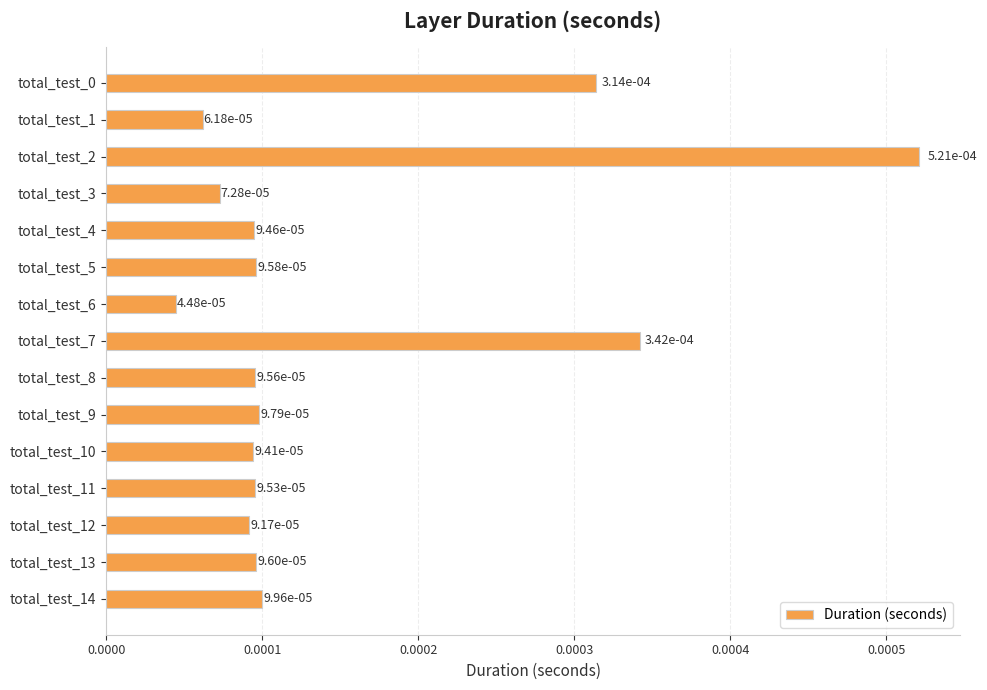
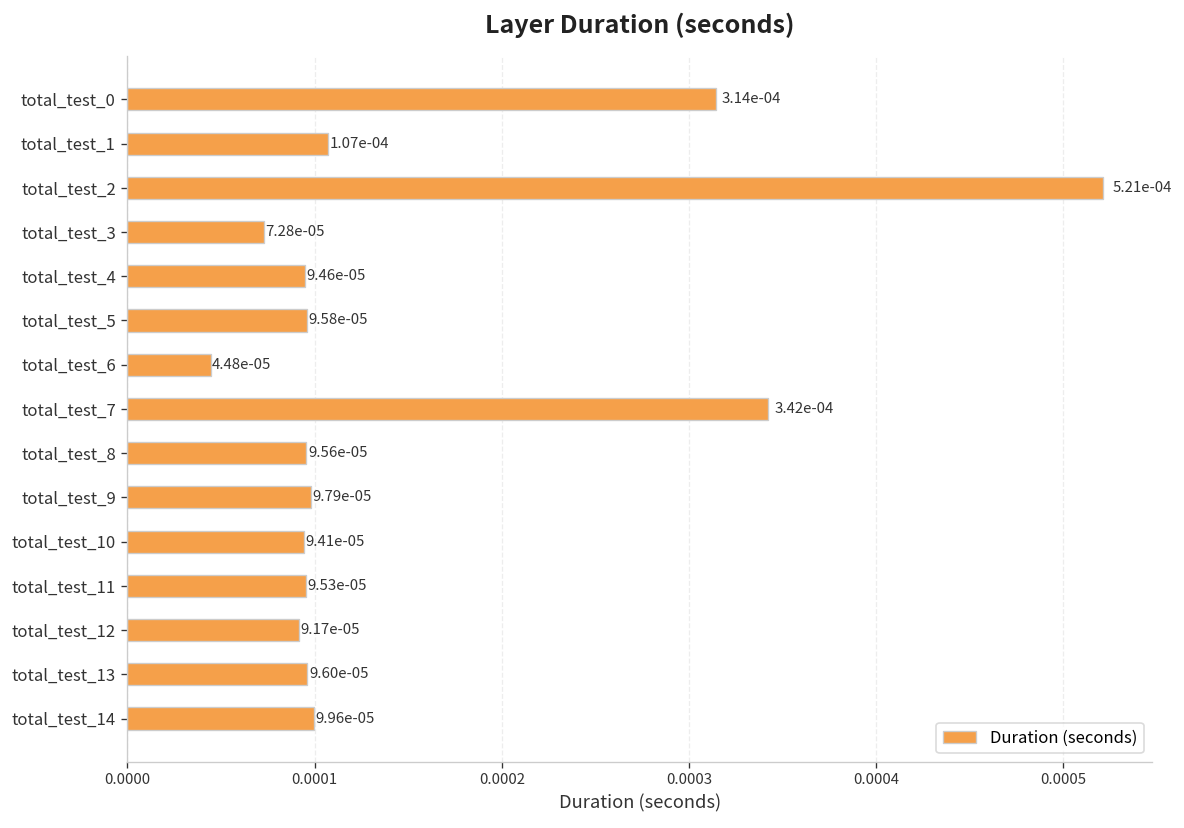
  {
    "total_test_0": "3.14e-04",
-   "total_test_1": "6.18e-05",
+   "total_test_1": "1.07e-04",
    "total_test_2": "5.21e-04",
    "total_test_3": "7.28e-05",
    "total_test_4": "9.46e-05",
    "total_test_5": "9.58e-05",
    "total_test_6": "4.48e-05",
    "total_test_7": "3.42e-04",
    "total_test_8": "9.56e-05",
    "total_test_9": "9.79e-05",
    "total_test_10": "9.41e-05",
    "total_test_11": "9.53e-05",
    "total_test_12": "9.17e-05",
    "total_test_13": "9.60e-05",
    "total_test_14": "9.96e-05"
  }
